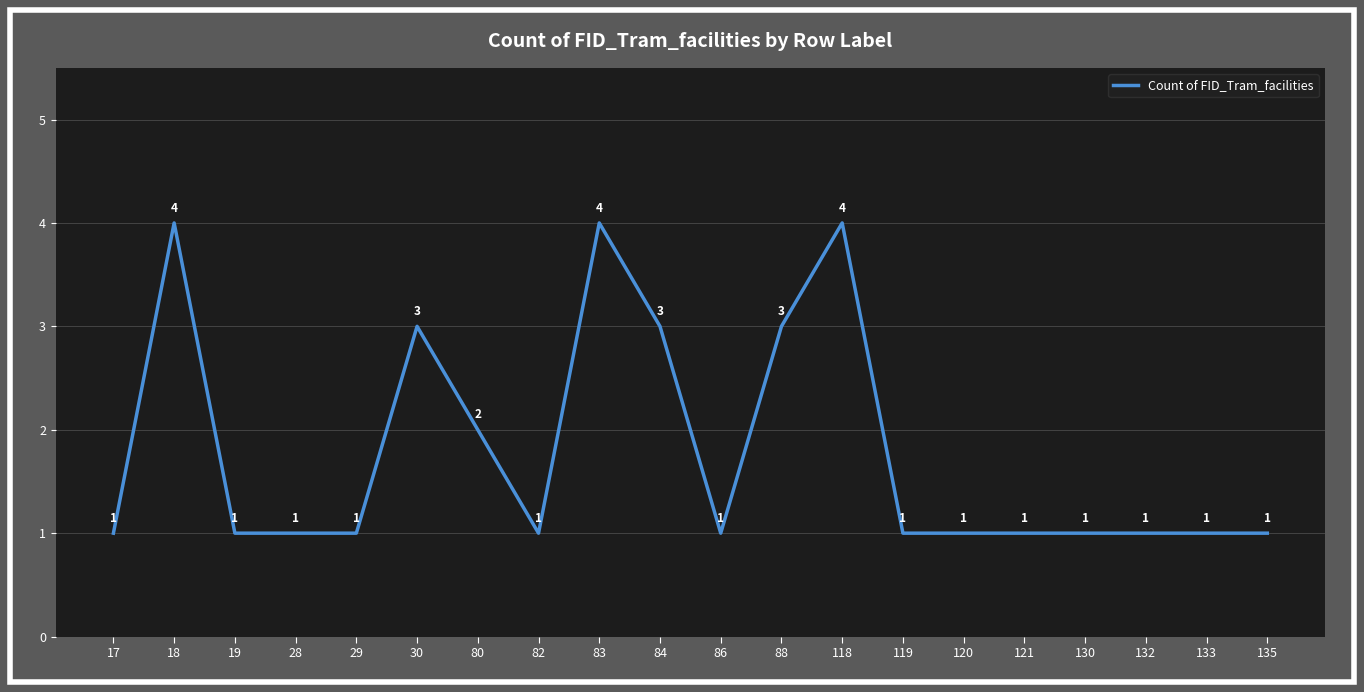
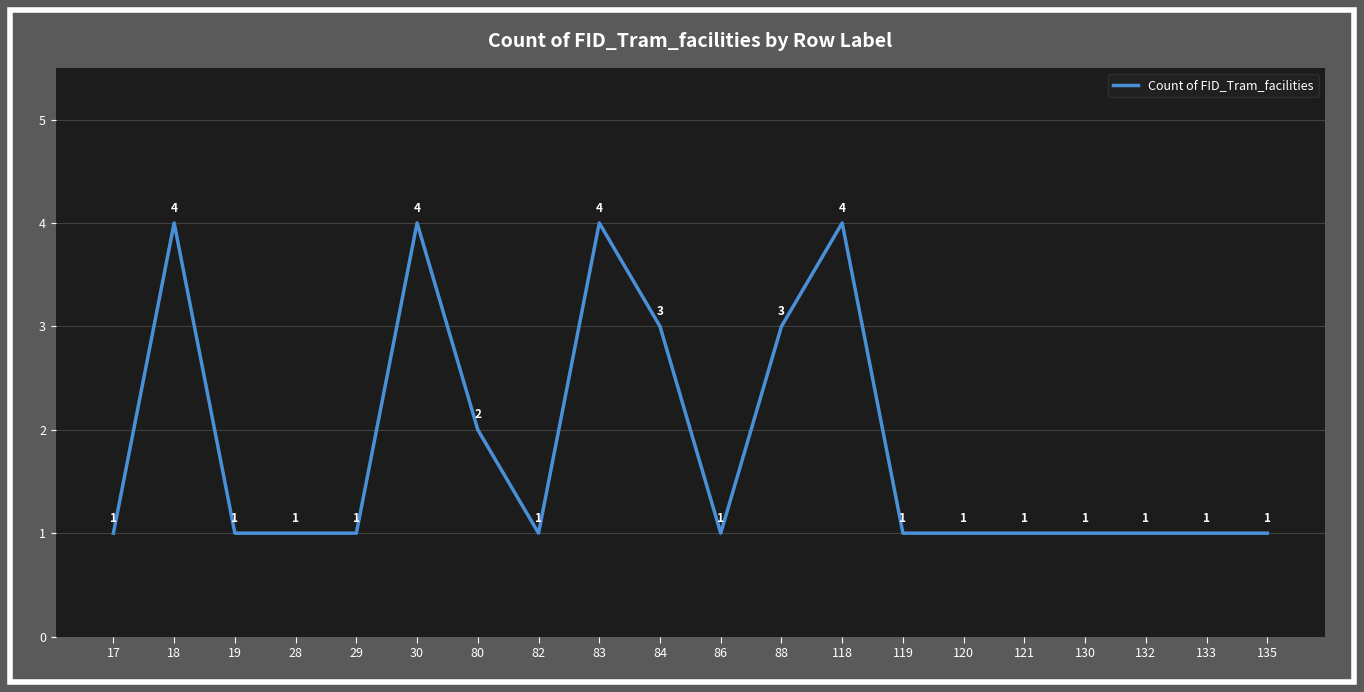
  {
    "17": 1,
    "18": 4,
    "19": 1,
    "28": 1,
    "29": 1,
-   "30": 3,
+   "30": 4,
    "80": 2,
    "82": 1,
    "83": 4,
    "84": 3,
    "86": 1,
    "88": 3,
    "118": 4,
    "119": 1,
    "120": 1,
    "121": 1,
    "130": 1,
    "132": 1,
    "133": 1,
    "135": 1
  }
